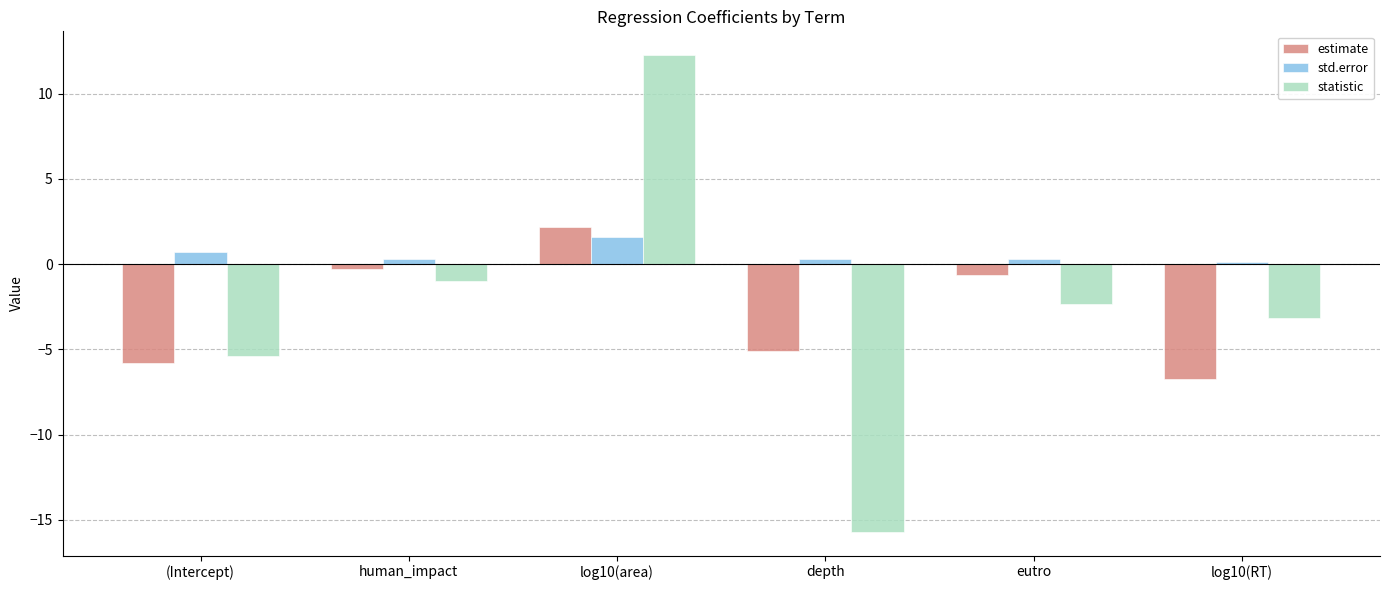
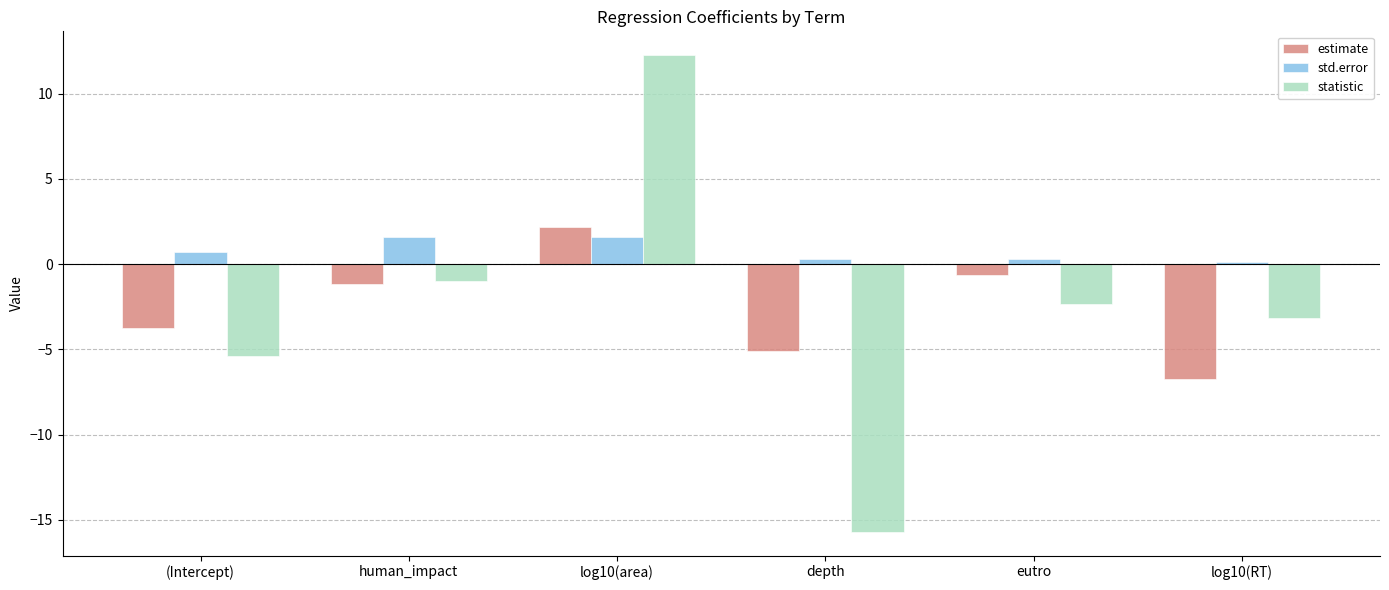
  {
    "estimate": {
-     "(Intercept)": -5.8,
-     "human_impact": -0.3,
+     "(Intercept)": -3.7,
+     "human_impact": -1.1,
      "log10(area)": 2.2,
      "depth": -5.1,
      "eutro": -0.7,
      "log10(RT)": -6.8
    },
    "std.error": {
      "(Intercept)": 0.7,
-     "human_impact": 0.3,
+     "human_impact": 1.6,
      "log10(area)": 1.6,
      "depth": 0.3,
      "eutro": 0.3
    },
    "statistic": {
      "(Intercept)": -5.4,
      "human_impact": -1.0,
      "log10(area)": 12.3,
      "depth": -15.7,
      "eutro": -2.4,
      "log10(RT)": -3.1
    }
  }
